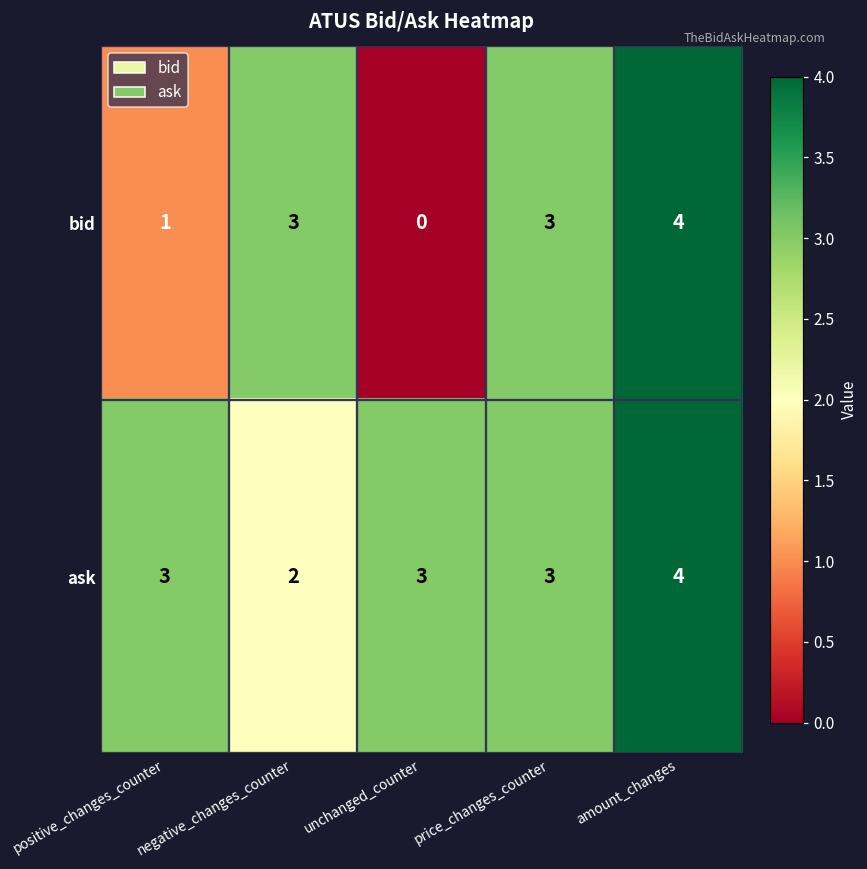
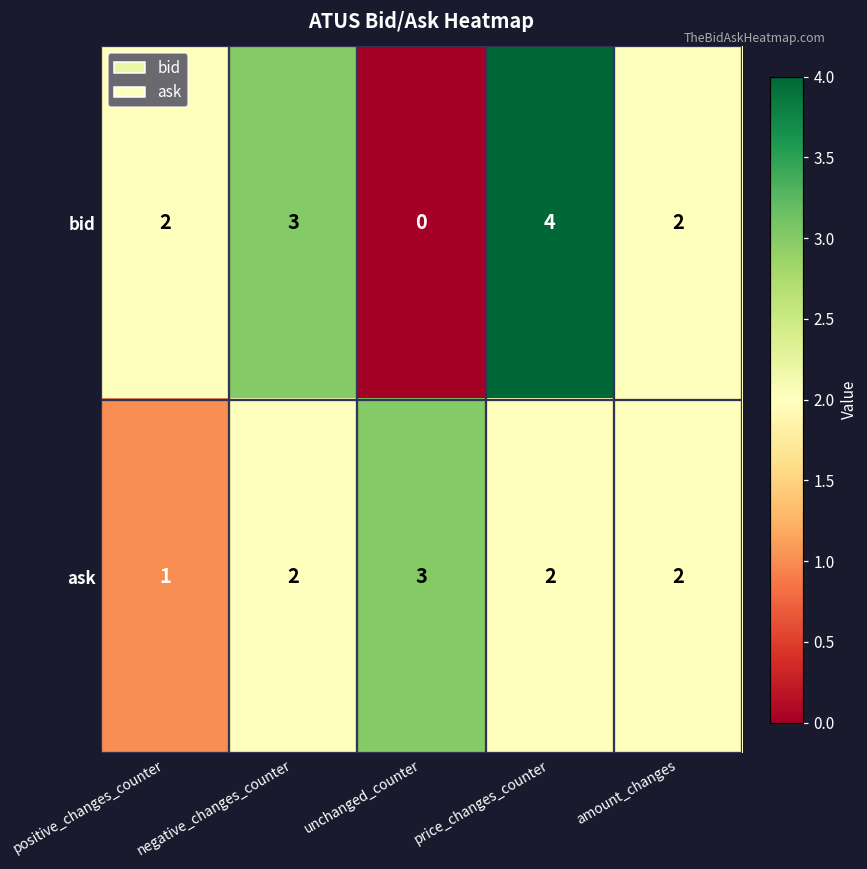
  {
    "bid": {
-     "positive_changes_counter": 1,
+     "positive_changes_counter": 2,
      "negative_changes_counter": 3,
      "unchanged_counter": 0,
-     "price_changes_counter": 3,
-     "amount_changes": 4
+     "price_changes_counter": 4,
+     "amount_changes": 2
    },
    "ask": {
-     "positive_changes_counter": 3,
+     "positive_changes_counter": 1,
      "negative_changes_counter": 2,
      "unchanged_counter": 3,
-     "price_changes_counter": 3,
-     "amount_changes": 4
+     "price_changes_counter": 2,
+     "amount_changes": 2
    }
  }
